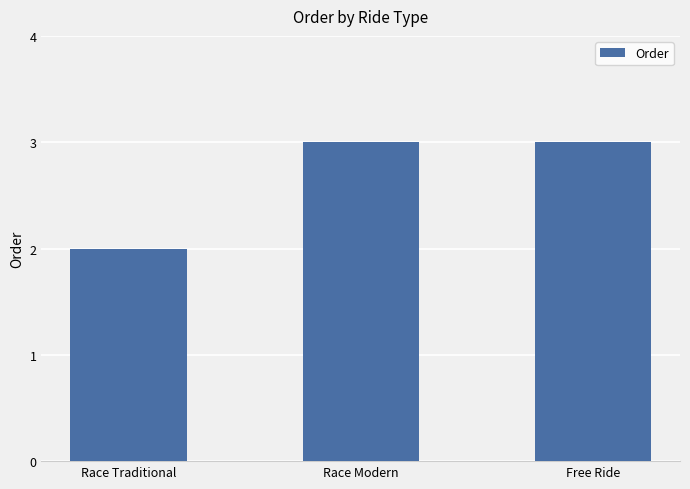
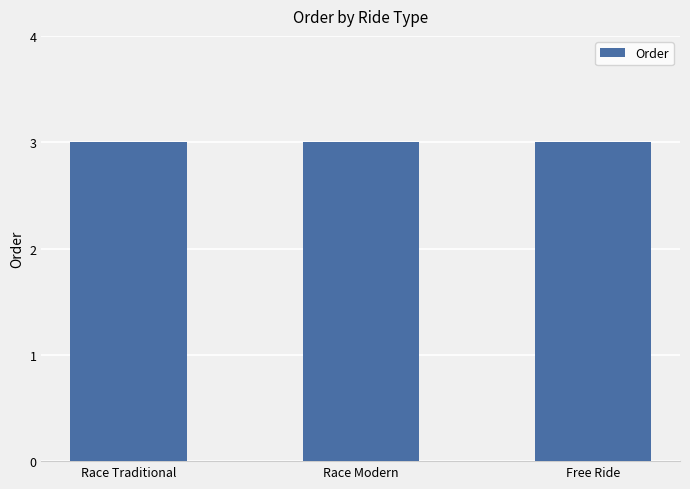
  {
-   "Race Traditional": 2,
+   "Race Traditional": 3,
    "Race Modern": 3,
    "Free Ride": 3
  }
